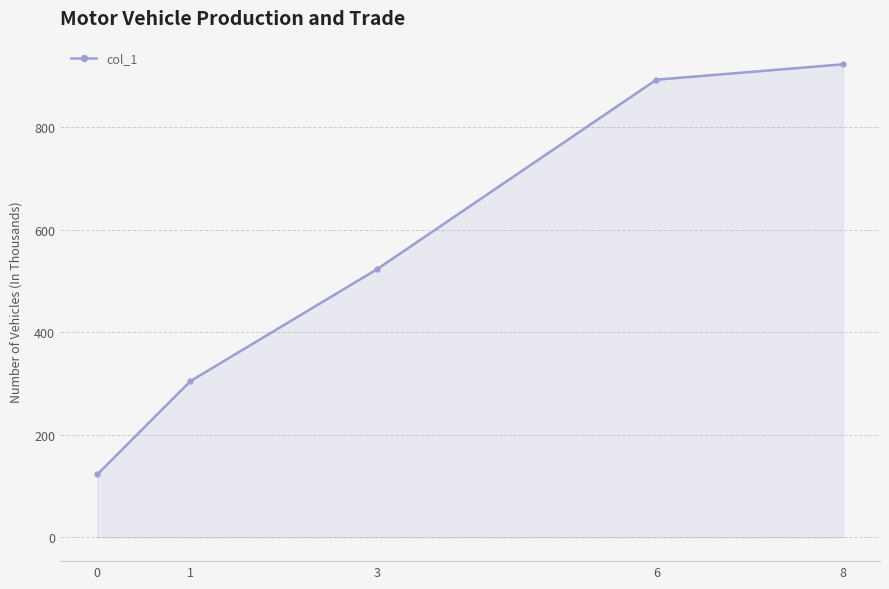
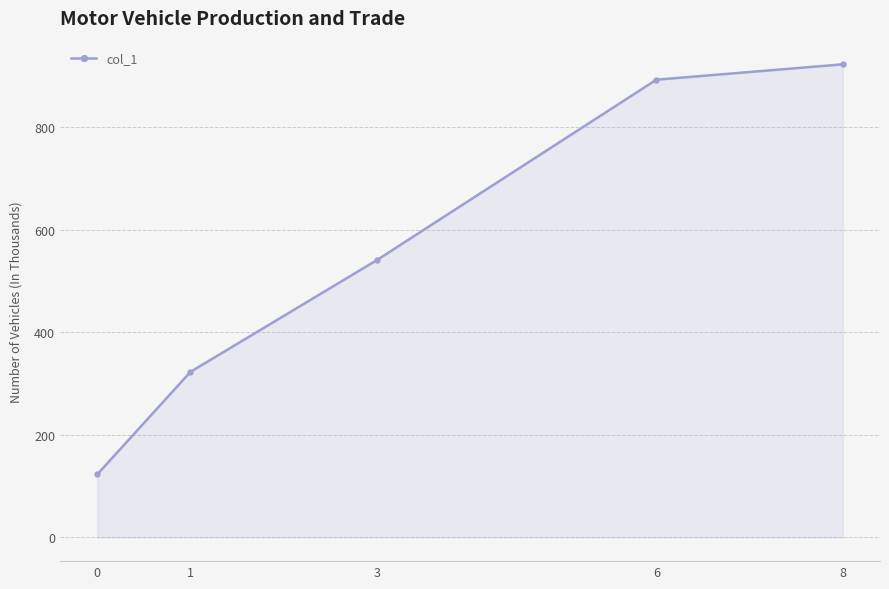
  {
    "0": 120,
-   "1": 310,
-   "3": 520,
+   "1": 320,
+   "3": 540,
    "6": 890,
    "8": 920
  }
